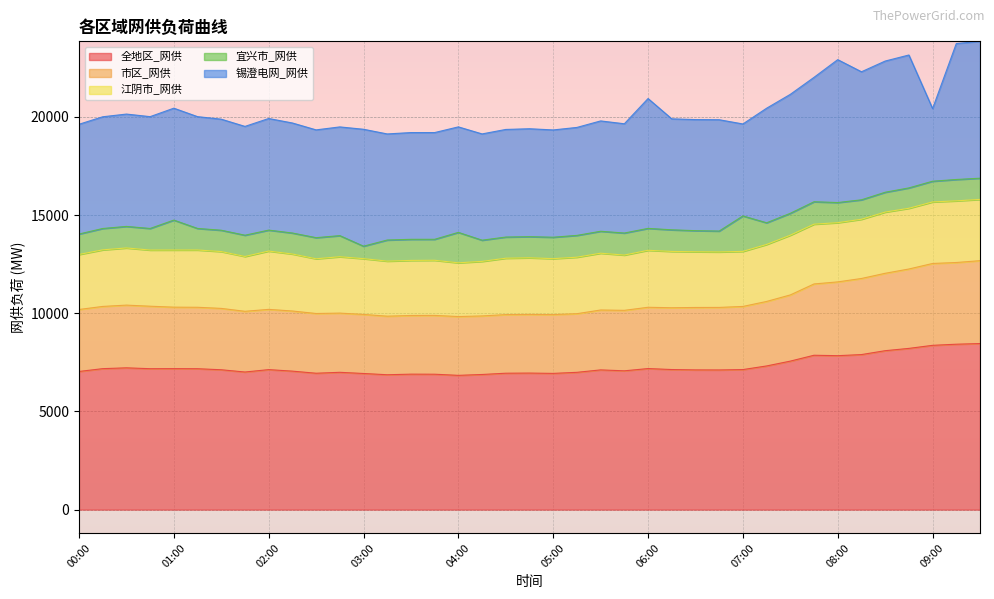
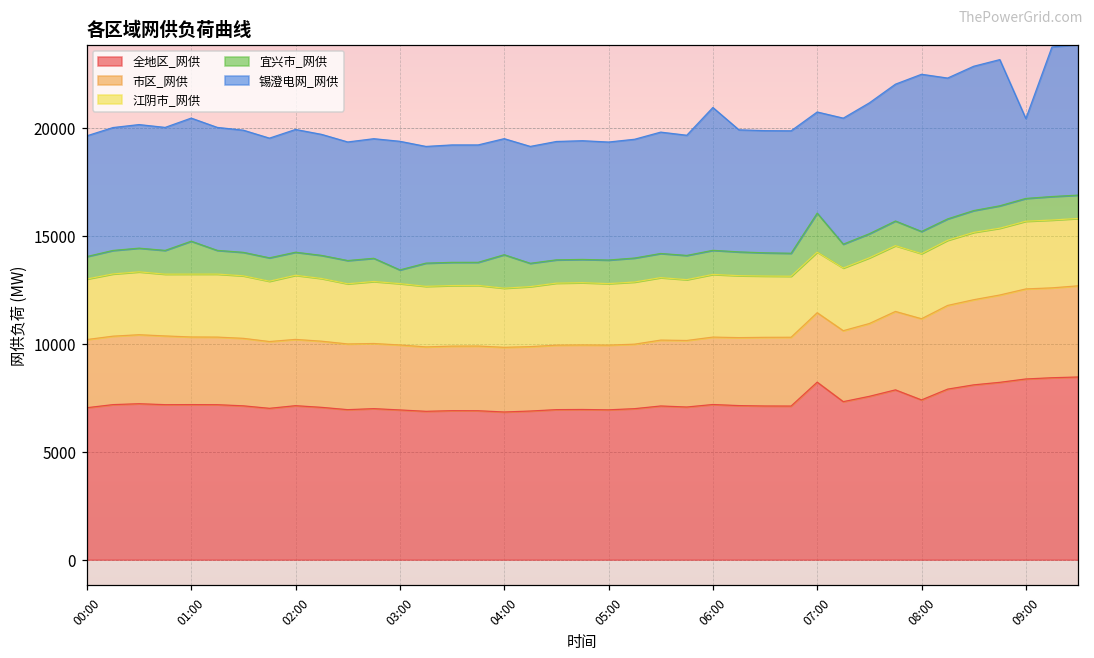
  {
    "全地区_网供": {
      "00:00": 7000,
      "01:00": 7200,
      "02:00": 7100,
      "03:00": 6900,
      "04:00": 6800,
      "05:00": 6900,
      "06:00": 7200,
-     "07:00": 7100,
-     "08:00": 7800,
+     "07:00": 8200,
+     "08:00": 7400,
      "09:00": 8400
    },
    "宜兴市_网供": {
      "00:00": 1000,
      "01:00": 1500,
      "02:00": 1100,
      "03:00": 600,
      "04:00": 1600,
      "05:00": 1100,
      "06:00": 1100,
      "07:00": 1800,
      "08:00": 1000,
      "09:00": 1100
    },
    "锡澄电网_网供": {
      "00:00": 5600,
      "01:00": 5700,
      "02:00": 5700,
      "03:00": 6000,
      "04:00": 5400,
      "05:00": 5500,
      "06:00": 6600,
      "07:00": 4700,
      "08:00": 7300,
      "09:00": 3700
    }
  }
